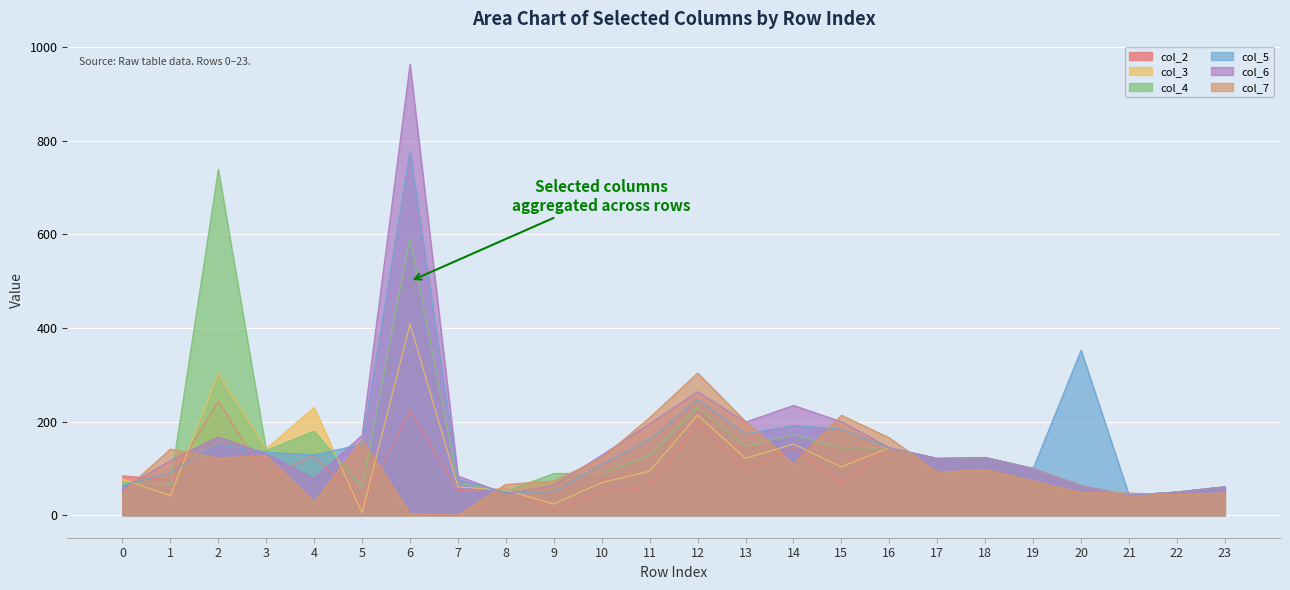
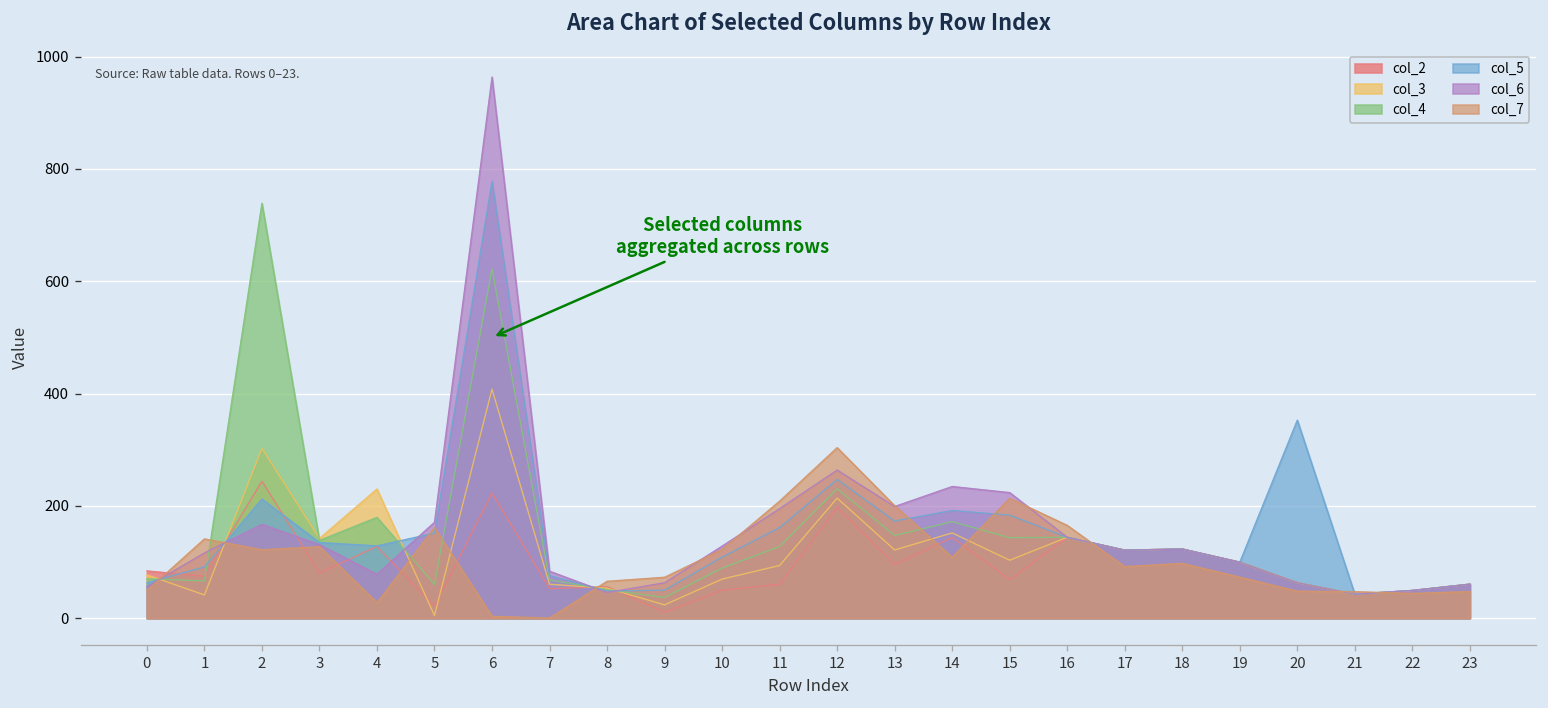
  {
    "col_4": {
      "0": 70,
      "1": 70,
      "2": 740,
      "4": 180,
      "5": 60,
-     "6": 590,
+     "6": 620,
      "7": 70,
-     "9": 90,
+     "9": 40,
      "10": 90,
      "11": 130,
      "12": 230,
      "13": 150,
      "14": 170,
      "15": 140
    },
    "col_5": {
      "0": 60,
      "1": 90,
-     "2": 150,
+     "2": 210,
      "5": 150,
      "6": 780,
      "7": 80,
      "9": 50,
      "10": 110,
      "11": 160,
      "12": 250,
      "13": 170,
      "14": 190,
      "15": 180,
      "20": 350
    },
    "col_6": {
      "0": 60,
      "1": 120,
      "2": 170,
      "4": 80,
      "5": 170,
      "6": 960,
      "7": 80,
      "9": 60,
      "10": 130,
      "11": 200,
      "12": 260,
      "14": 230,
-     "15": 200
+     "15": 220
    }
  }
